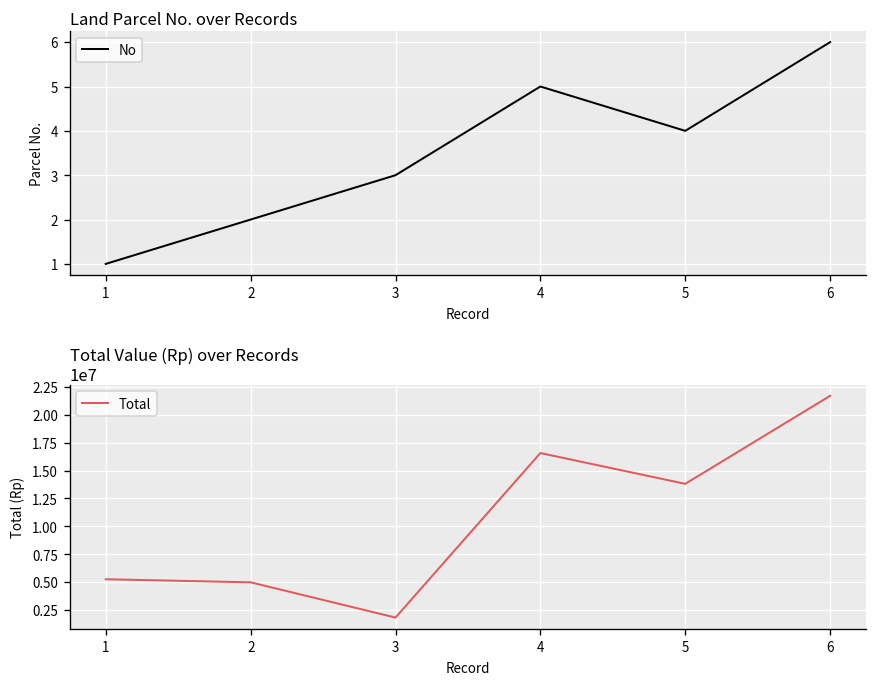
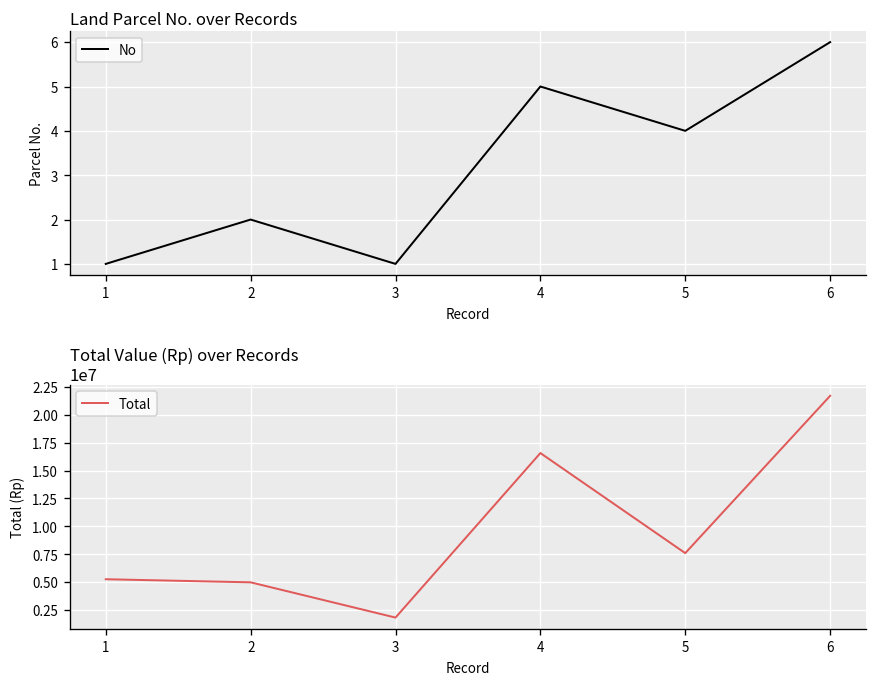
  {
    "Land Parcel No. over Records": {
      "1": 1,
      "2": 2,
-     "3": 3,
+     "3": 1,
      "4": 5,
      "5": 4,
      "6": 6
    },
    "Total Value (Rp) over Records": {
      "1": 5000000,
      "2": 5000000,
      "3": 2000000,
      "4": 17000000,
-     "5": 14000000,
+     "5": 8000000,
      "6": 22000000
    }
  }
